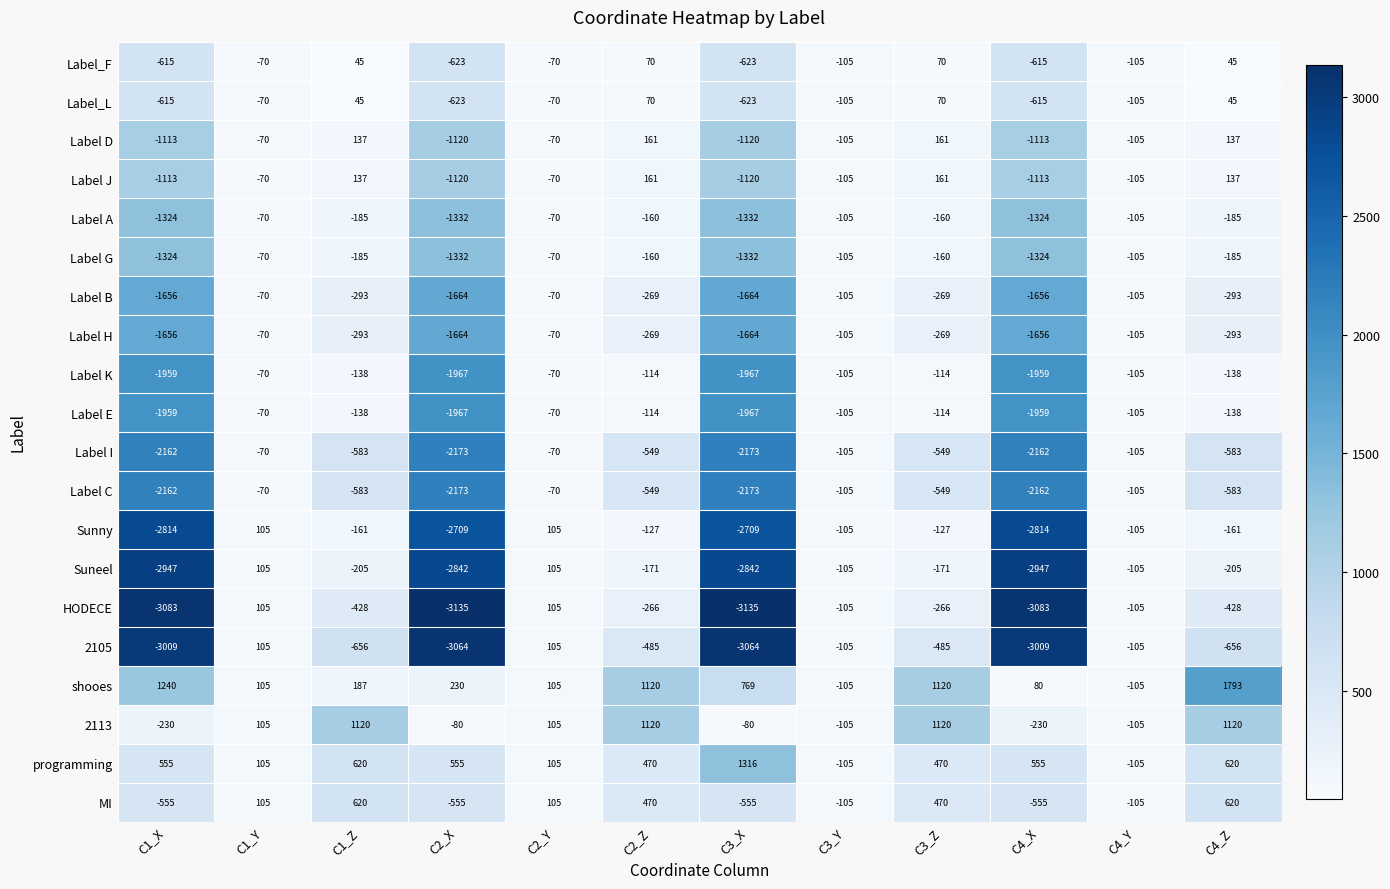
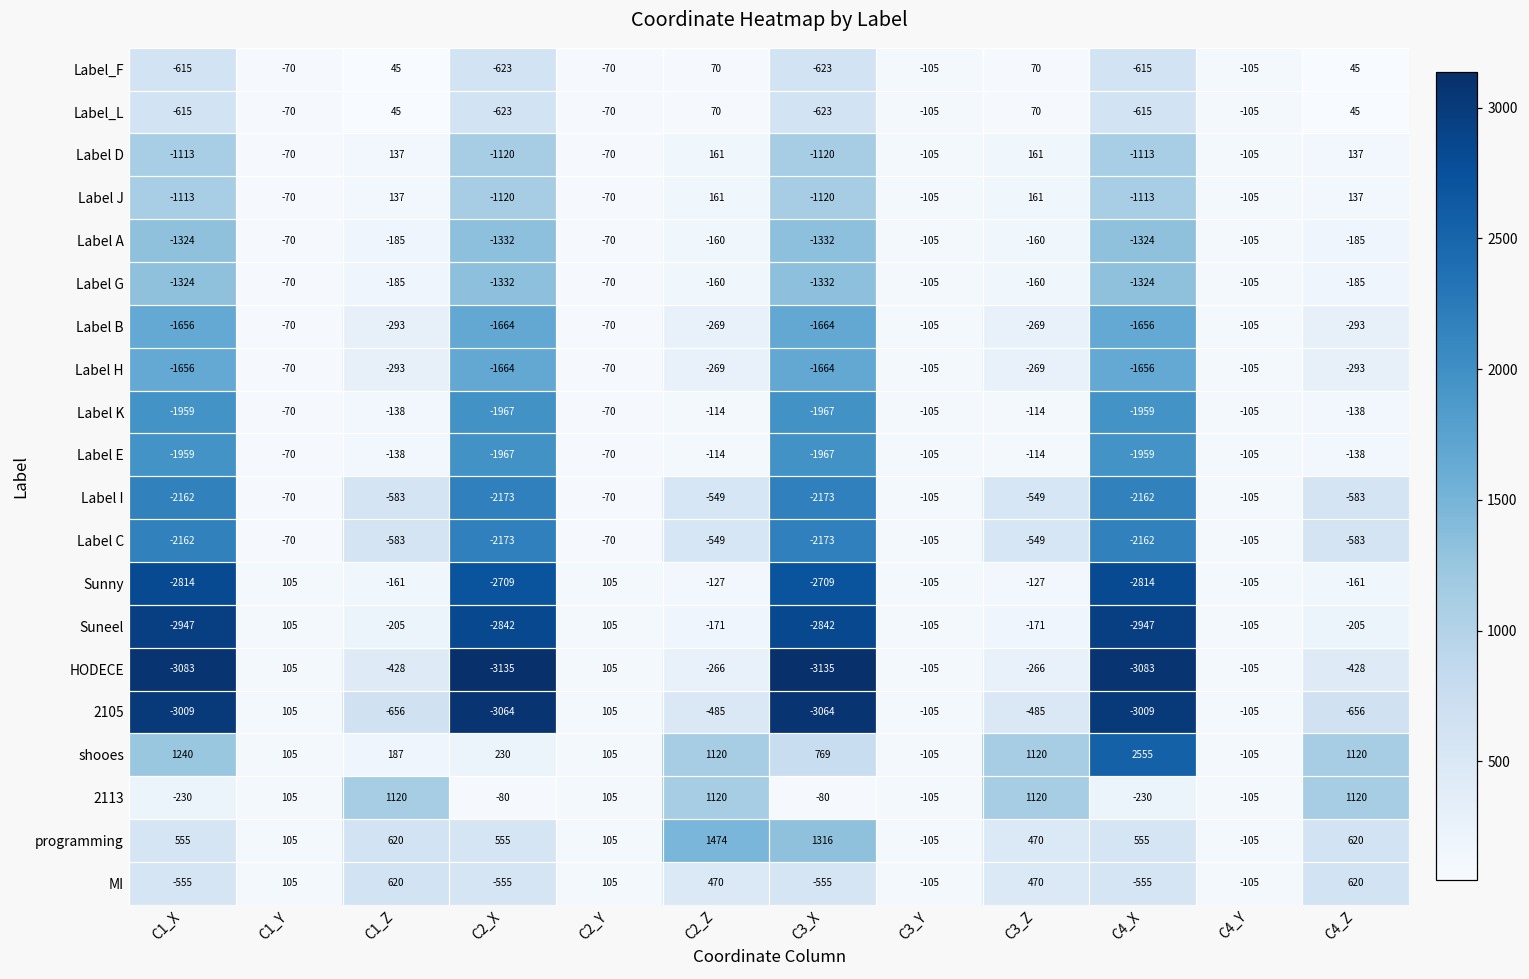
  {
    "shooes": {
      "C1_X": 1240,
      "C1_Y": 105,
      "C1_Z": 187,
      "C2_X": 230,
      "C2_Y": 105,
      "C2_Z": 1120,
      "C3_X": 769,
      "C3_Y": -105,
      "C3_Z": 1120,
-     "C4_X": 80,
+     "C4_X": 2555,
      "C4_Y": -105,
-     "C4_Z": 1793
+     "C4_Z": 1120
    },
    "programming": {
      "C1_X": 555,
      "C1_Y": 105,
      "C1_Z": 620,
      "C2_X": 555,
      "C2_Y": 105,
-     "C2_Z": 470,
+     "C2_Z": 1474,
      "C3_X": 1316,
      "C3_Y": -105,
      "C3_Z": 470,
      "C4_X": 555,
      "C4_Y": -105,
      "C4_Z": 620
    }
  }
